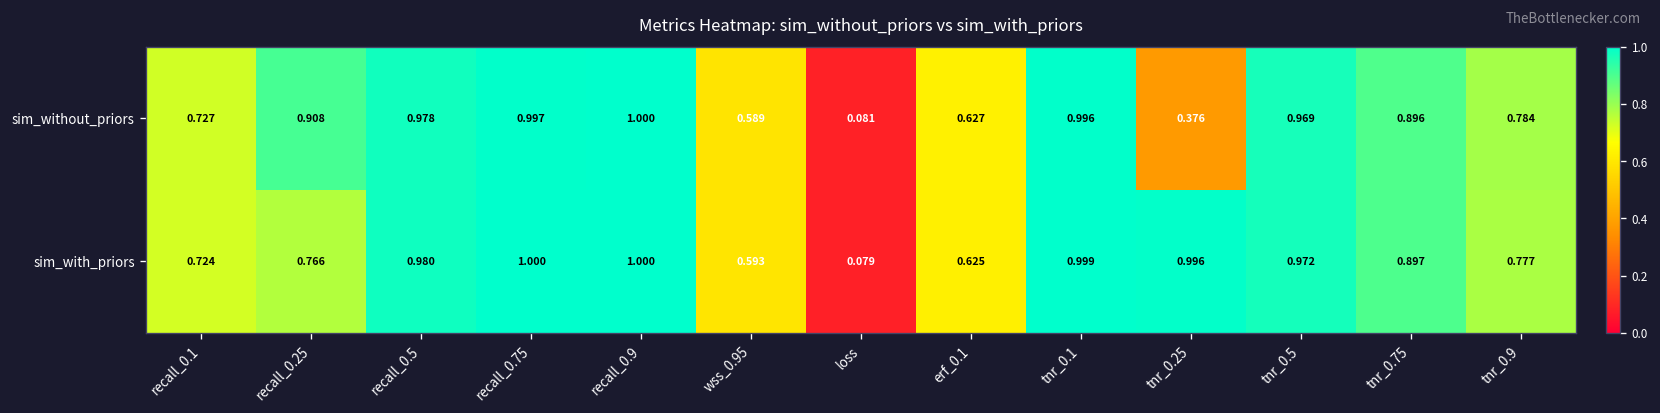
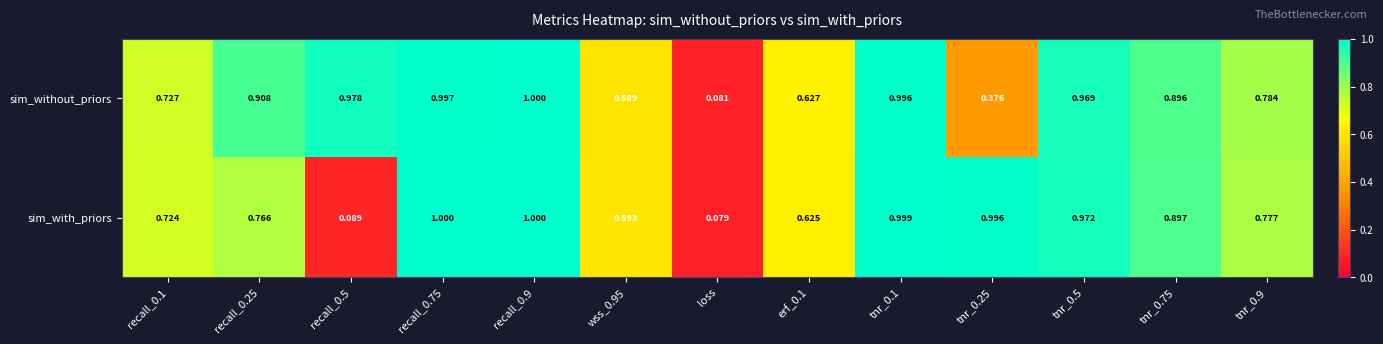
  {
    "sim_without_priors": {
      "recall_0.1": 0.727,
      "recall_0.25": 0.908,
      "recall_0.5": 0.978,
      "recall_0.75": 0.997,
      "recall_0.9": 1.000,
      "wss_0.95": 0.589,
      "loss": 0.081,
      "erf_0.1": 0.627,
      "tnr_0.1": 0.996,
      "tnr_0.25": 0.376,
      "tnr_0.5": 0.969,
      "tnr_0.75": 0.896,
      "tnr_0.9": 0.784
    },
    "sim_with_priors": {
      "recall_0.1": 0.724,
      "recall_0.25": 0.766,
-     "recall_0.5": 0.980,
+     "recall_0.5": 0.089,
      "recall_0.75": 1.000,
      "recall_0.9": 1.000,
      "wss_0.95": 0.593,
      "loss": 0.079,
      "erf_0.1": 0.625,
      "tnr_0.1": 0.999,
      "tnr_0.25": 0.996,
      "tnr_0.5": 0.972,
      "tnr_0.75": 0.897,
      "tnr_0.9": 0.777
    }
  }
